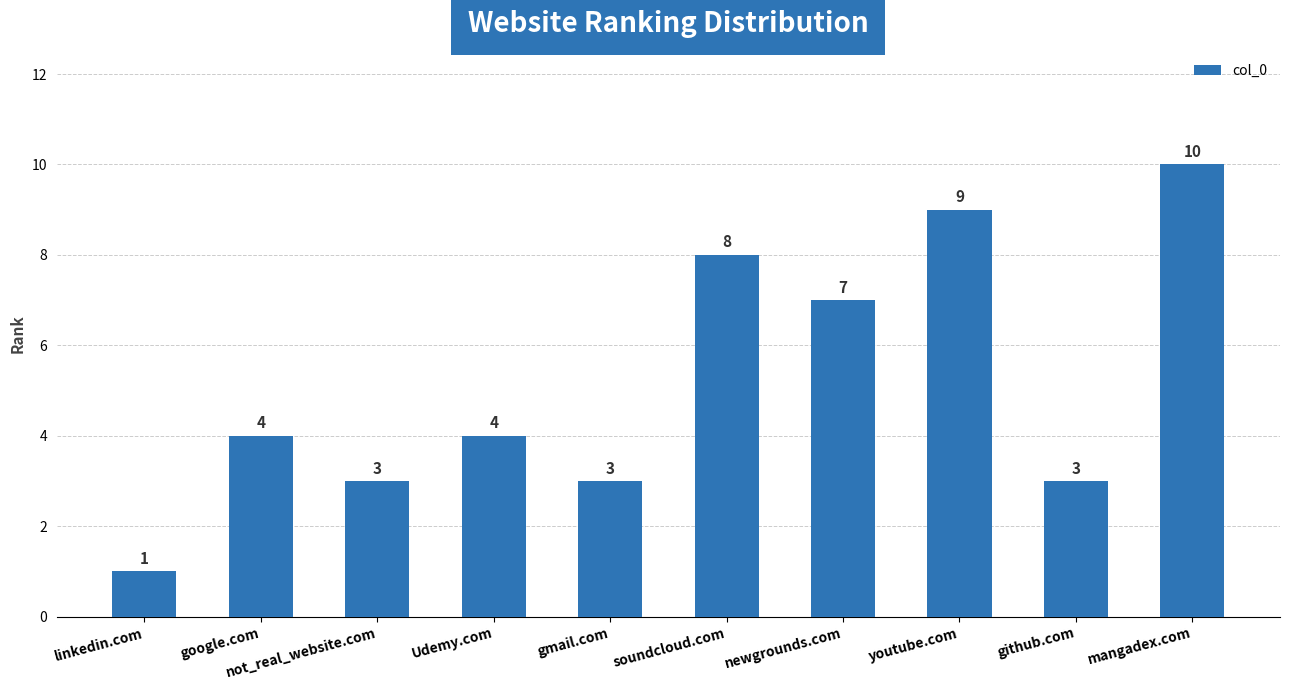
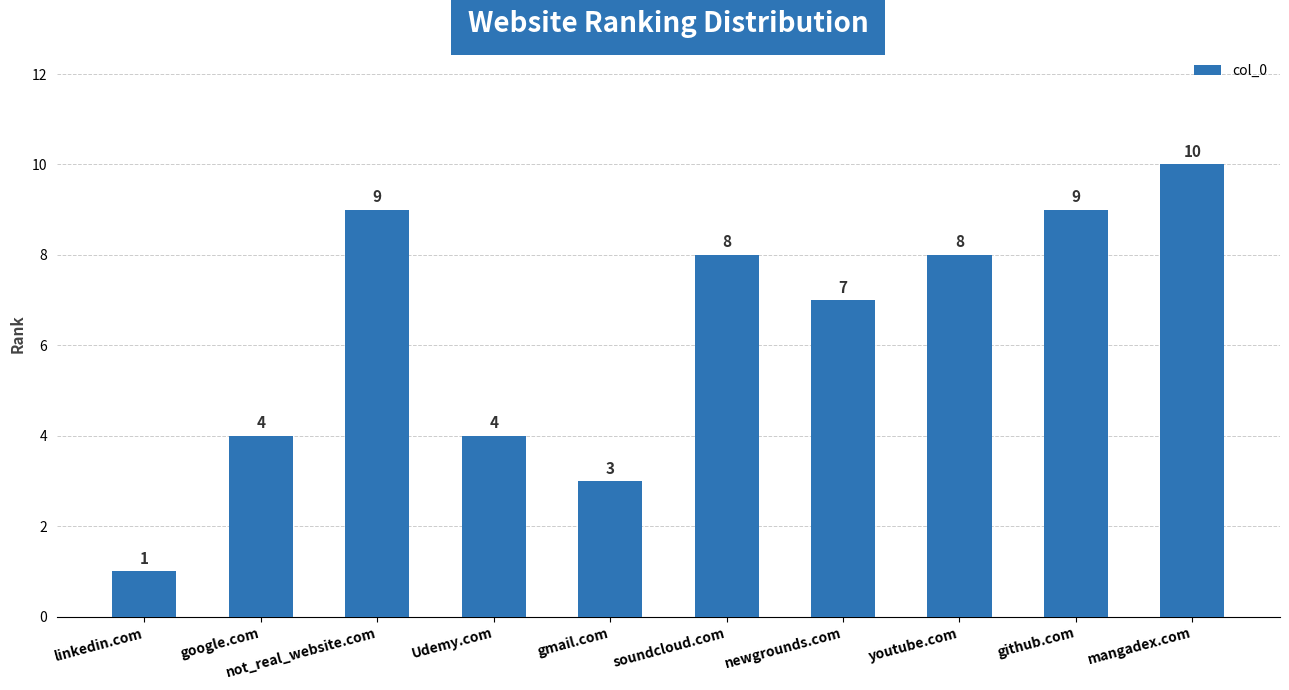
  {
    "linkedin.com": 1,
    "google.com": 4,
-   "not_real_website.com": 3,
+   "not_real_website.com": 9,
    "Udemy.com": 4,
    "gmail.com": 3,
    "soundcloud.com": 8,
    "newgrounds.com": 7,
-   "youtube.com": 9,
-   "github.com": 3,
+   "youtube.com": 8,
+   "github.com": 9,
    "mangadex.com": 10
  }
